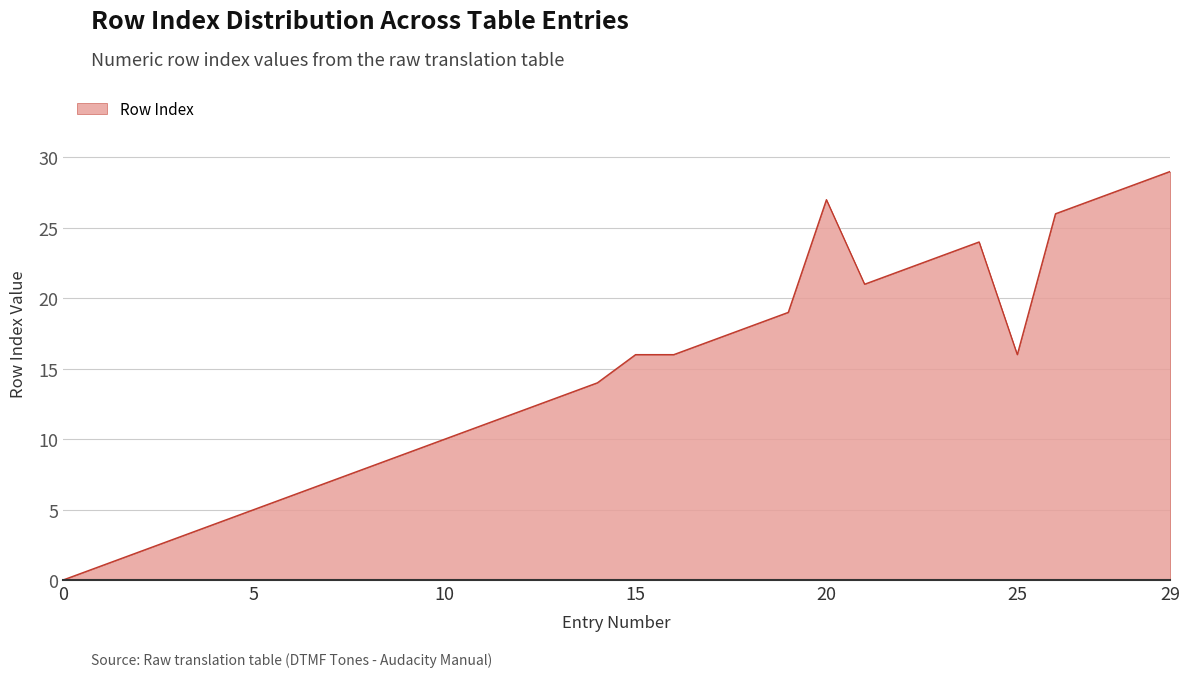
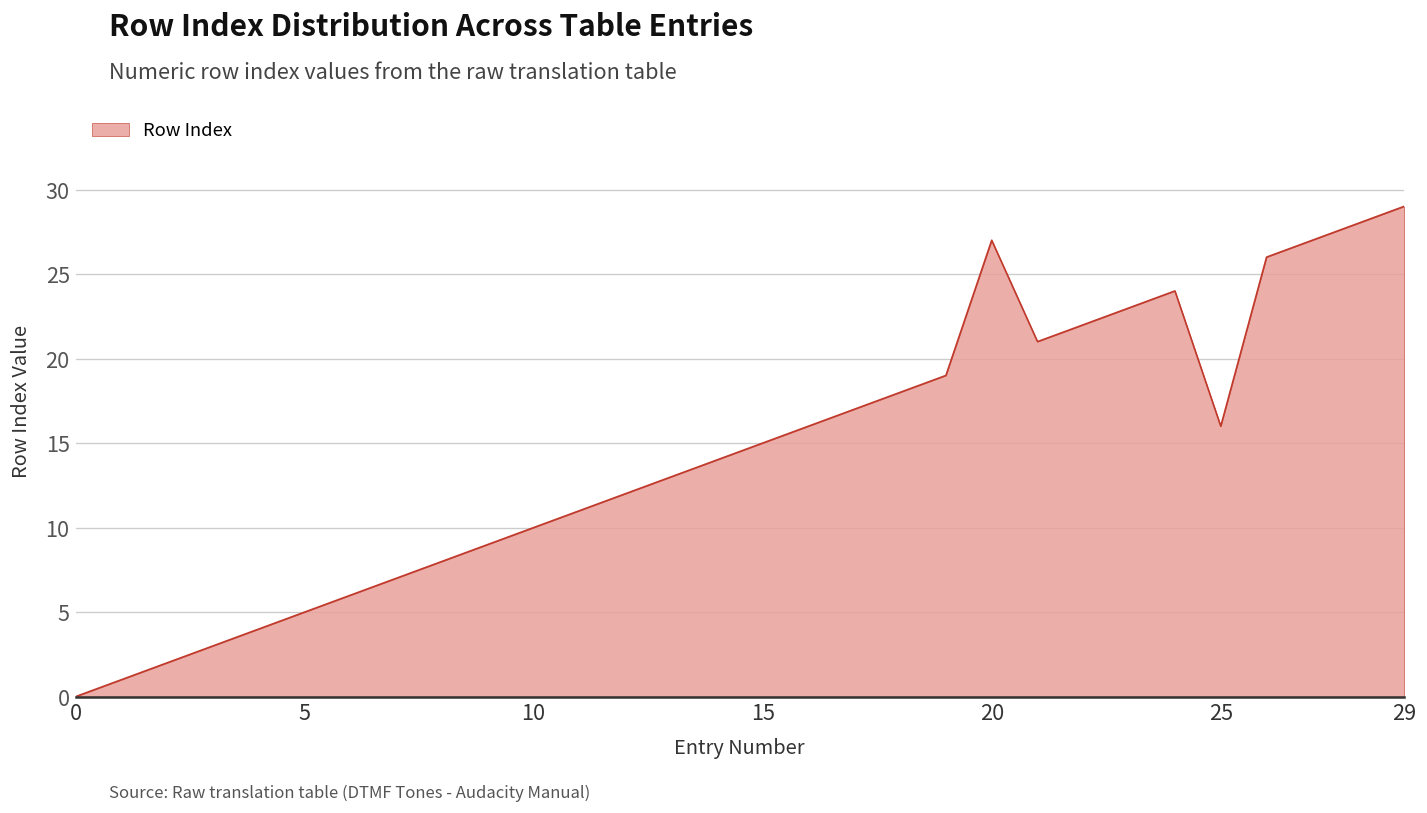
  {
    "0": 0,
    "5": 5,
    "10": 10,
-   "15": 16,
+   "15": 15,
    "20": 27,
    "25": 16,
    "29": 29
  }
